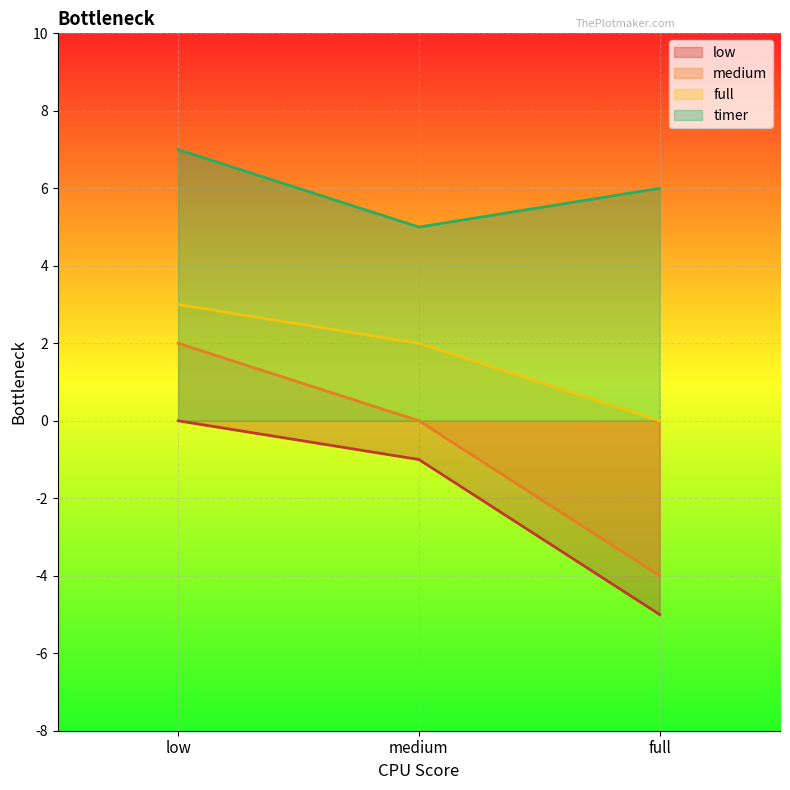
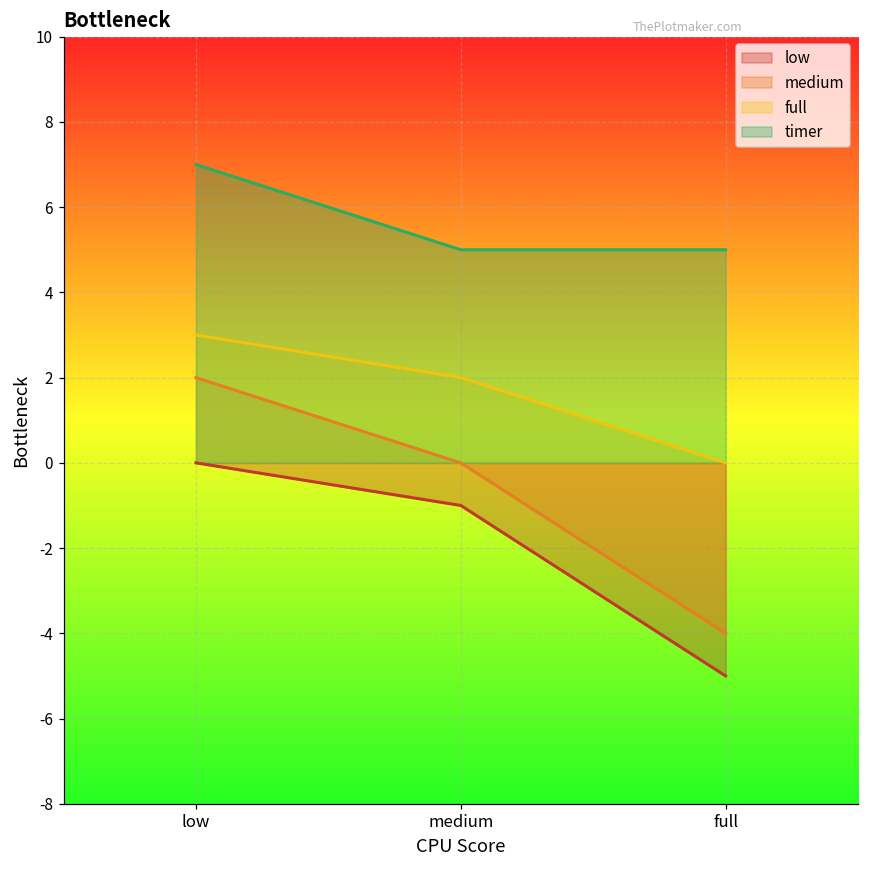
  {
    "timer": {
      "low": 7,
      "medium": 5,
-     "full": 6
+     "full": 5
    }
  }
